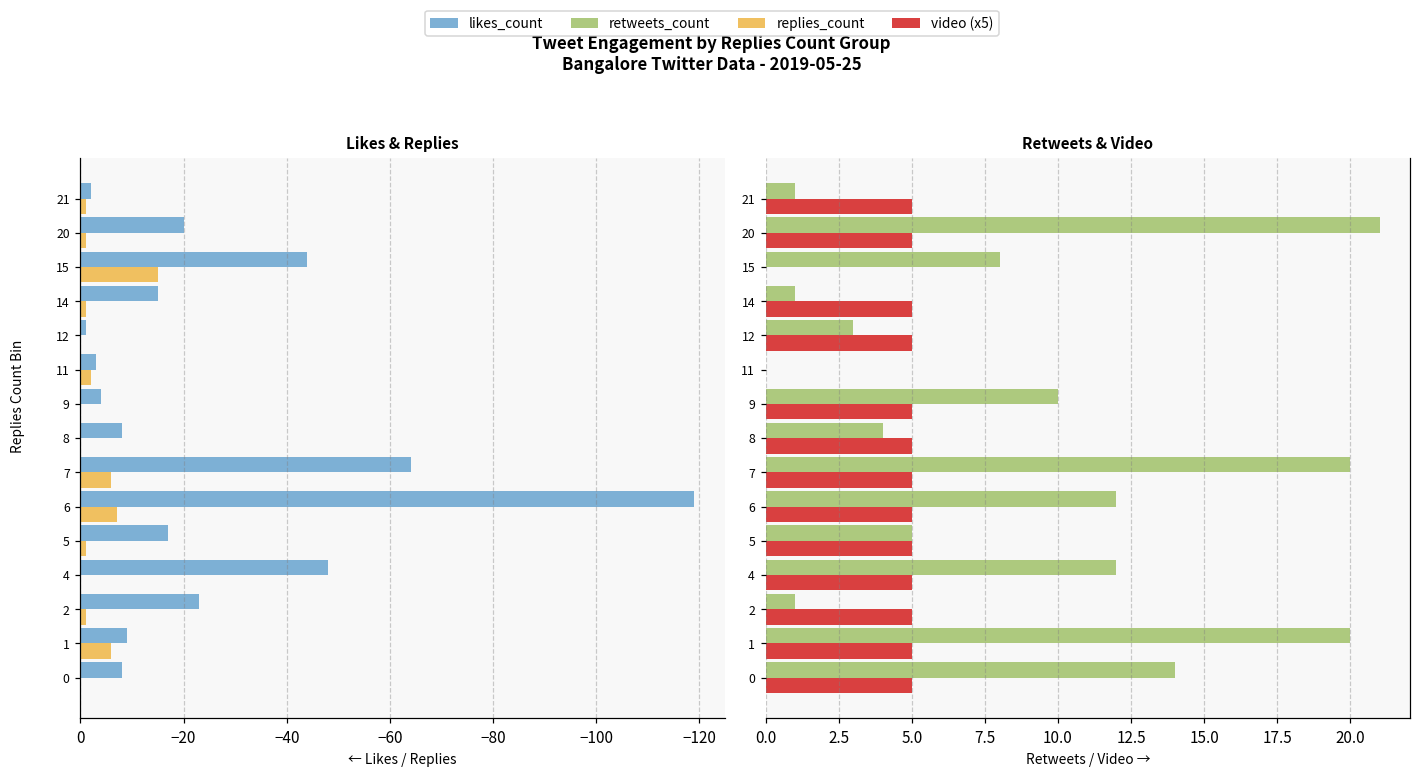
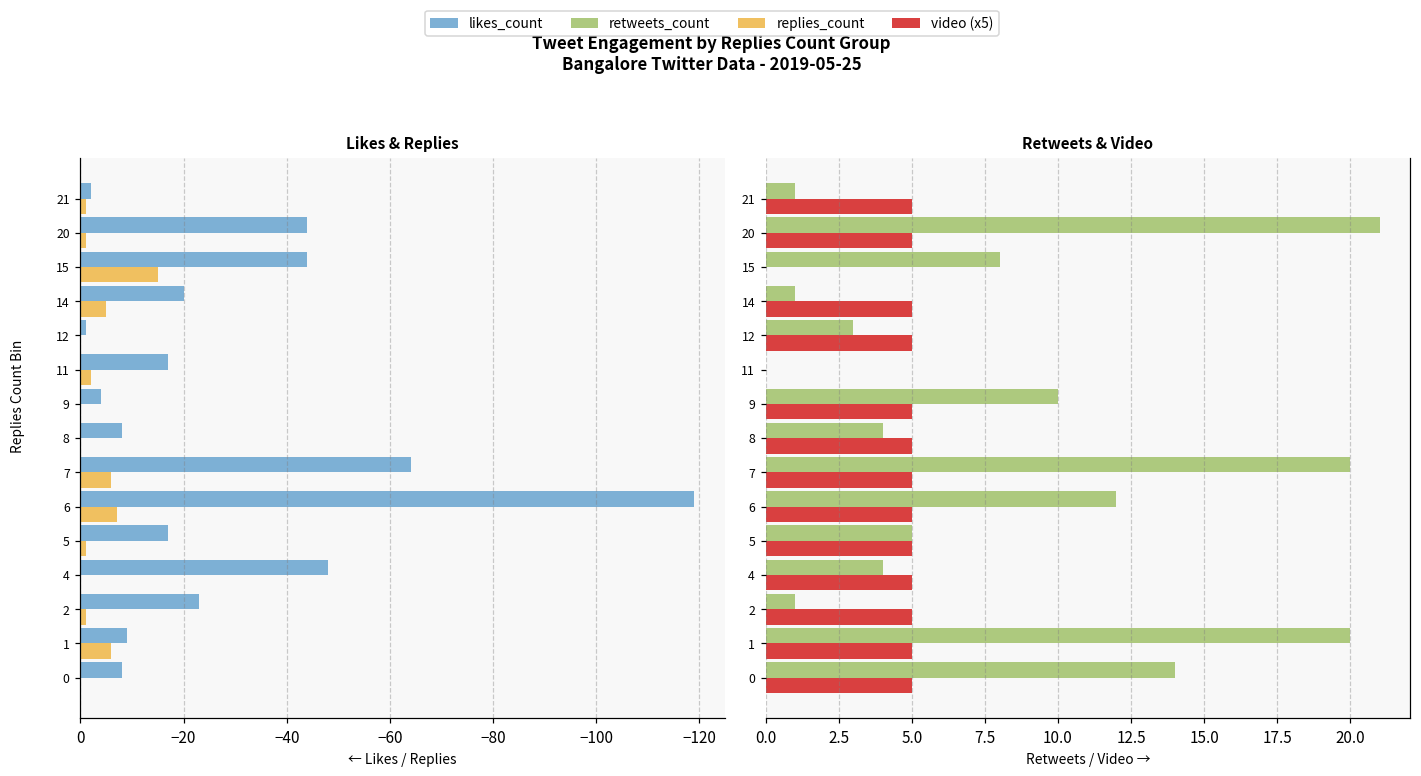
  {
    "Likes & Replies": {
      "likes_count": {
        "21": -2,
-       "20": -20,
+       "20": -44,
        "15": -44,
-       "14": -15,
+       "14": -20,
        "12": -1,
-       "11": -3,
+       "11": -17,
        "9": -4,
        "8": -8,
        "7": -64,
        "6": -119,
        "5": -17,
        "4": -48,
        "2": -23,
        "1": -9,
        "0": -8
      },
      "replies_count": {
        "21": -1,
        "20": -1,
        "15": -15,
-       "14": -1,
+       "14": -5,
        "12": 0,
        "11": -2,
        "9": 0,
        "8": 0,
        "7": -6,
        "6": -7,
        "5": -1,
        "4": 0,
        "2": -1,
        "1": -6,
        "0": 0
      }
    },
    "Retweets & Video": {
      "retweets_count": {
        "21": 1,
        "20": 21,
        "15": 8,
        "14": 1,
        "12": 3,
        "11": 0,
        "9": 10,
        "8": 4,
        "7": 20,
        "6": 12,
        "5": 5,
-       "4": 12,
+       "4": 4,
        "2": 1,
        "1": 20,
        "0": 14
      }
    }
  }
